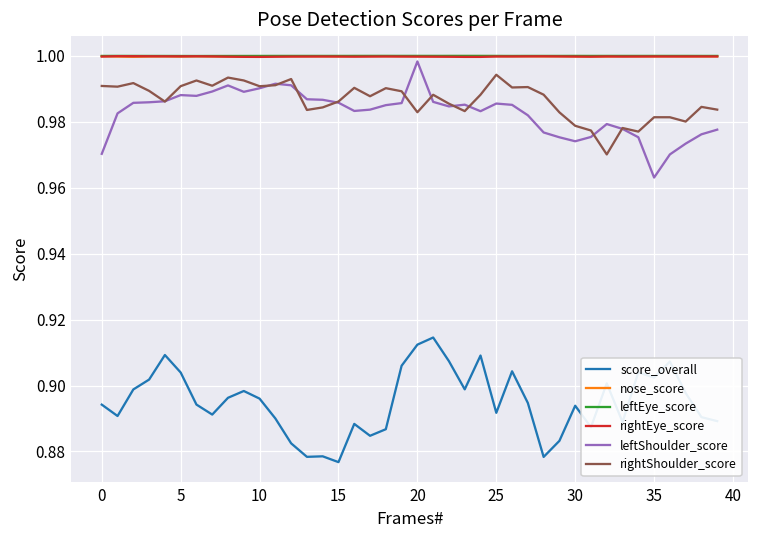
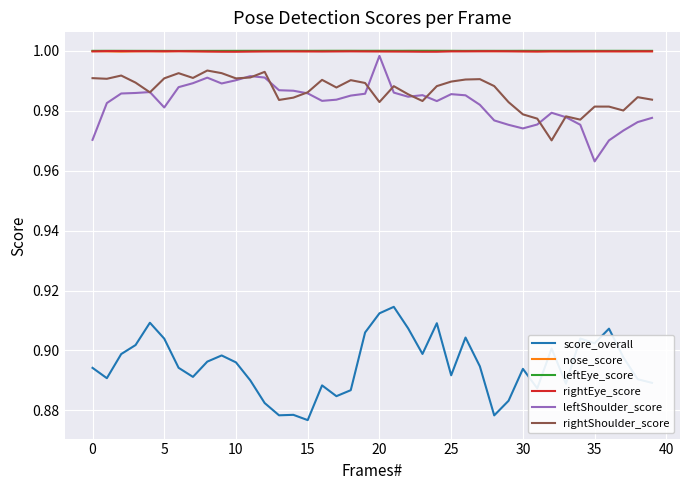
  {
    "score_overall": {
      "0": 0.894,
      "5": 0.904,
      "10": 0.896,
      "15": 0.877,
      "20": 0.912,
      "25": 0.892,
      "30": 0.894
    },
    "leftShoulder_score": {
      "0": 0.970,
-     "5": 0.988,
+     "5": 0.981,
      "20": 0.998,
      "25": 0.986,
      "30": 0.974,
      "35": 0.963
    },
    "rightShoulder_score": {
      "0": 0.991,
      "5": 0.991,
      "20": 0.983,
-     "25": 0.994,
+     "25": 0.990,
      "30": 0.979,
      "35": 0.981
    }
  }
